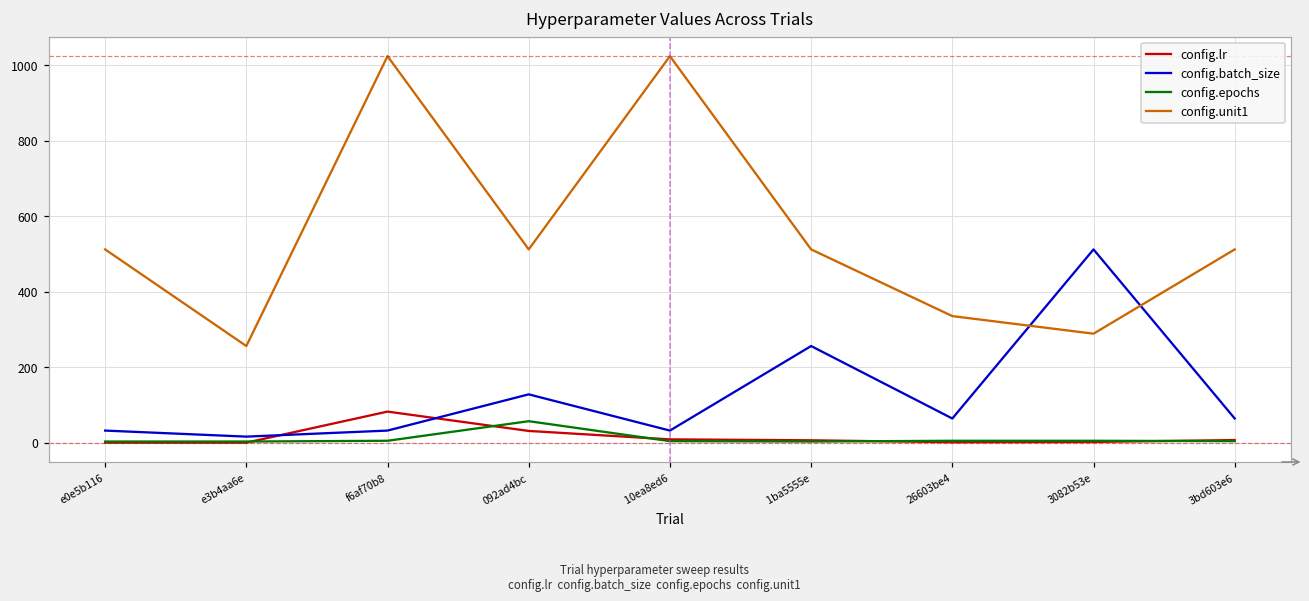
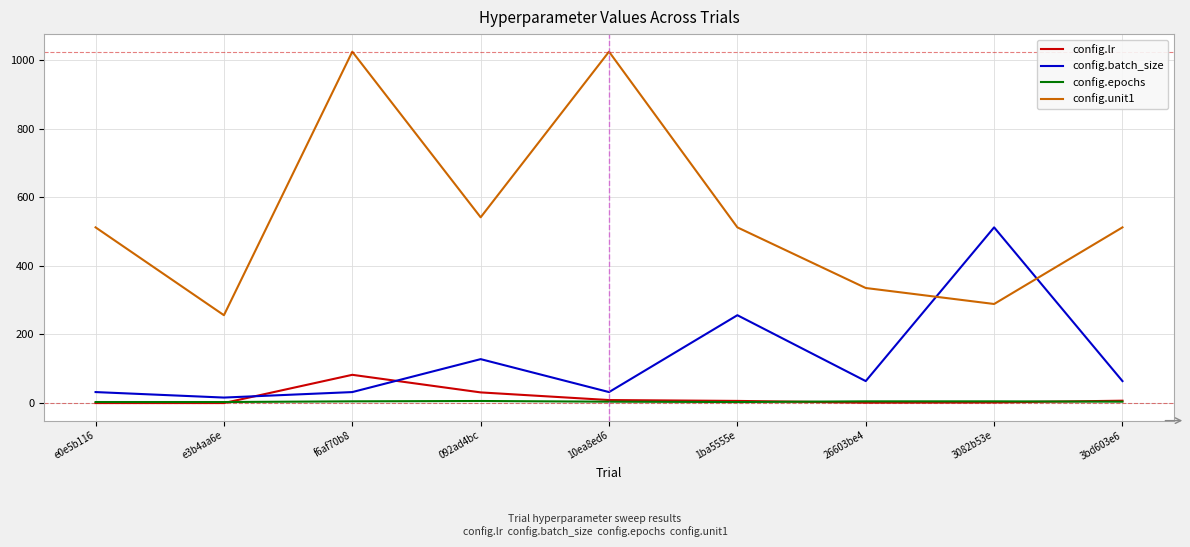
  {
    "config.lr": {
      "f6af70b8": 80,
      "092ad4bc": 30
    },
    "config.batch_size": {
      "e0e5b116": 30,
      "e3b4aa6e": 20,
      "f6af70b8": 30,
      "092ad4bc": 130,
      "10ea8ed6": 30,
      "1ba5555e": 260,
      "26603be4": 60,
      "3082b53e": 510,
      "3bd603e6": 60
    },
    "config.epochs": {
      "f6af70b8": 10,
-     "092ad4bc": 60
+     "092ad4bc": 10
    },
    "config.unit1": {
      "e0e5b116": 510,
      "e3b4aa6e": 260,
      "f6af70b8": 1020,
-     "092ad4bc": 510,
+     "092ad4bc": 540,
      "10ea8ed6": 1020,
      "1ba5555e": 510,
      "26603be4": 340,
      "3082b53e": 290,
      "3bd603e6": 510
    }
  }
